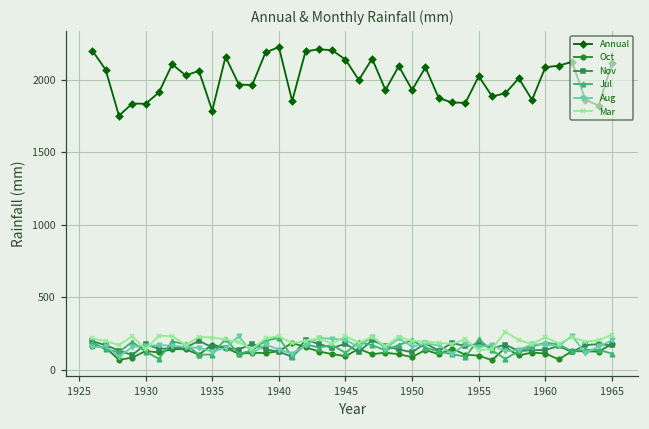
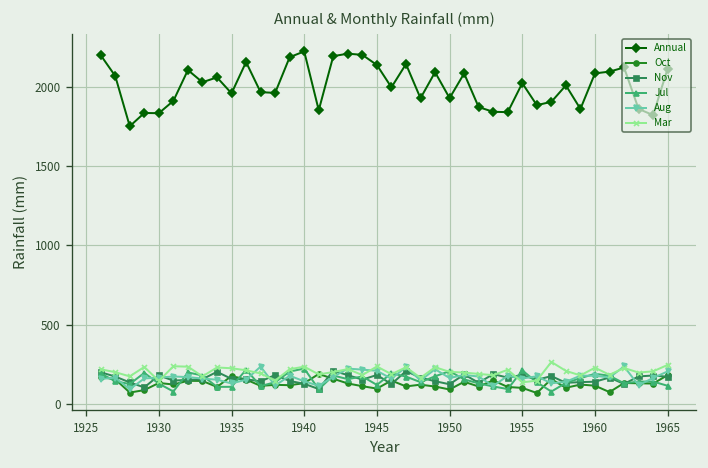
  {
    "Annual": {
      "1930": 1830,
-     "1935": 1790,
+     "1935": 1960,
      "1940": 2220,
      "1945": 2140,
      "1950": 1930,
      "1955": 2020,
      "1960": 2090
    }
  }
